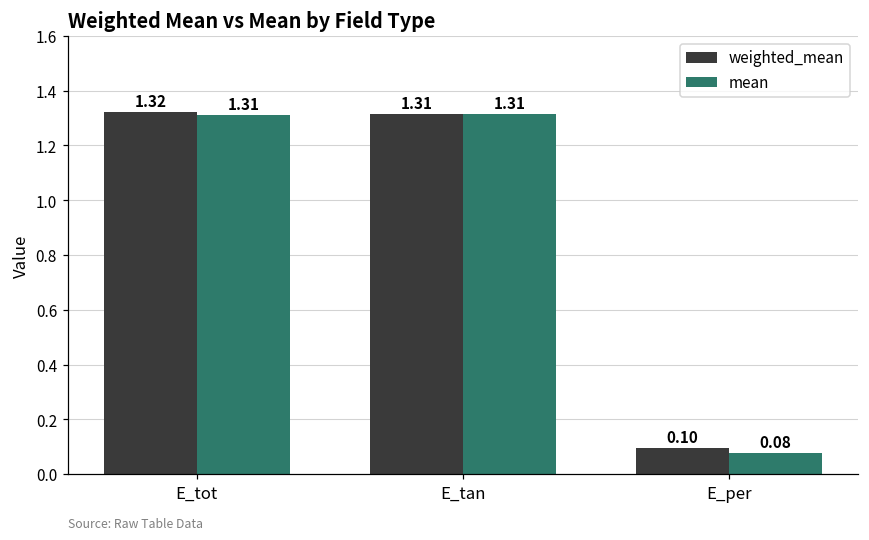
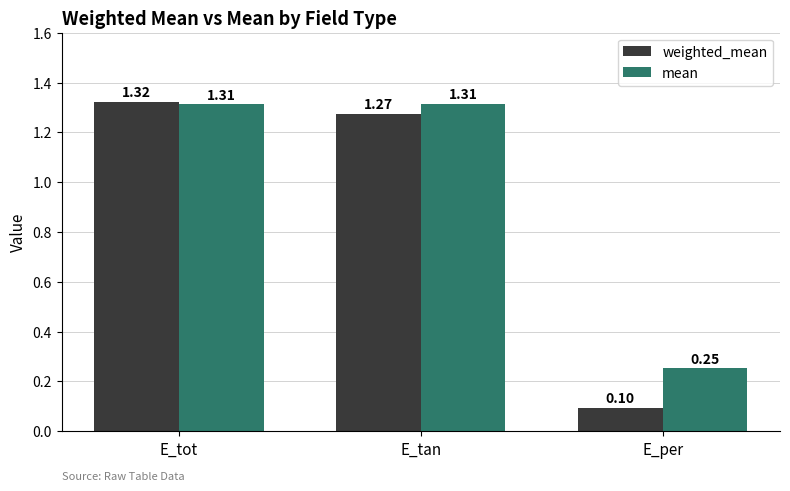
  {
    "weighted_mean": {
      "E_tot": 1.32,
-     "E_tan": 1.31,
+     "E_tan": 1.27,
      "E_per": 0.10
    },
    "mean": {
      "E_tot": 1.31,
      "E_tan": 1.31,
-     "E_per": 0.08
+     "E_per": 0.25
    }
  }
